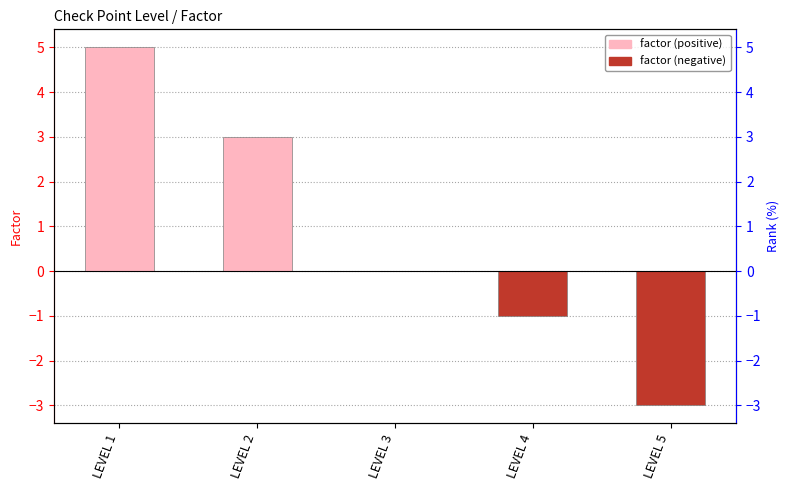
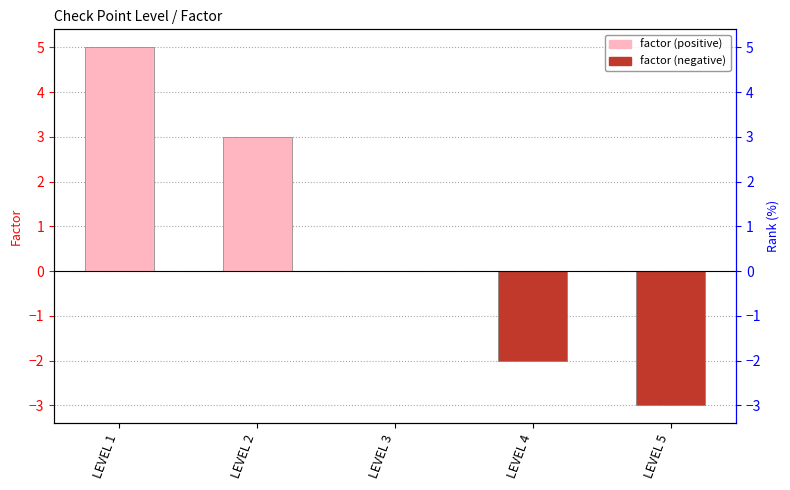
  {
    "LEVEL 1": 5,
    "LEVEL 2": 3,
    "LEVEL 3": 0,
-   "LEVEL 4": -1,
+   "LEVEL 4": -2,
    "LEVEL 5": -3
  }
